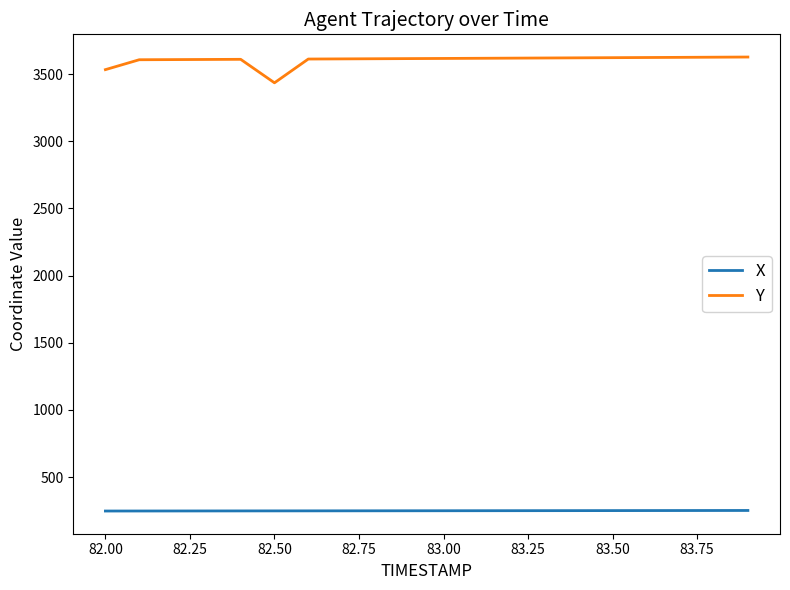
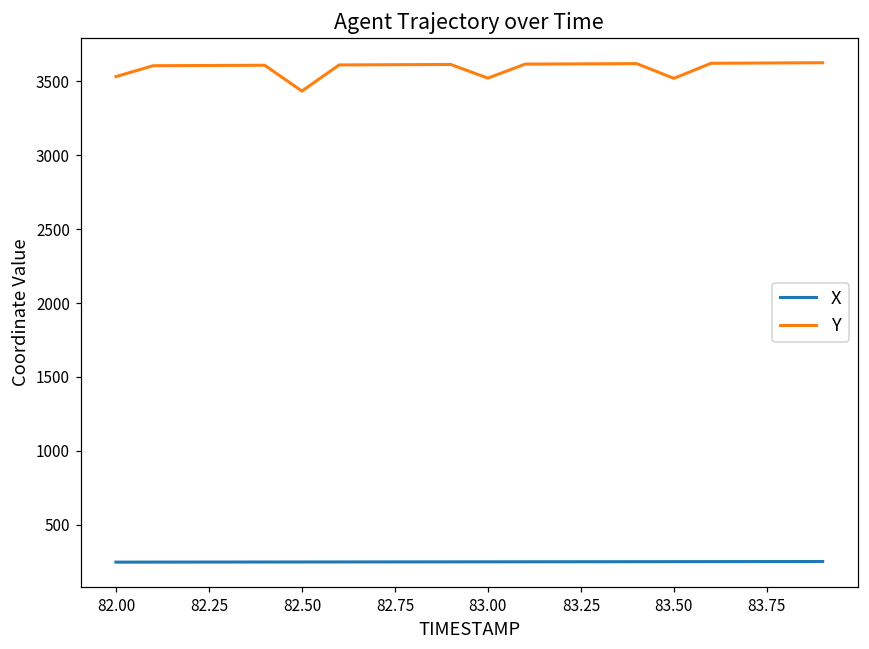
  {
    "X": {
      "82.00": 250,
      "82.50": 250,
      "83.00": 250,
      "83.50": 250
    },
    "Y": {
      "82.00": 3530,
      "82.50": 3430,
-     "83.00": 3620,
-     "83.50": 3620
+     "83.00": 3520,
+     "83.50": 3520
    }
  }
